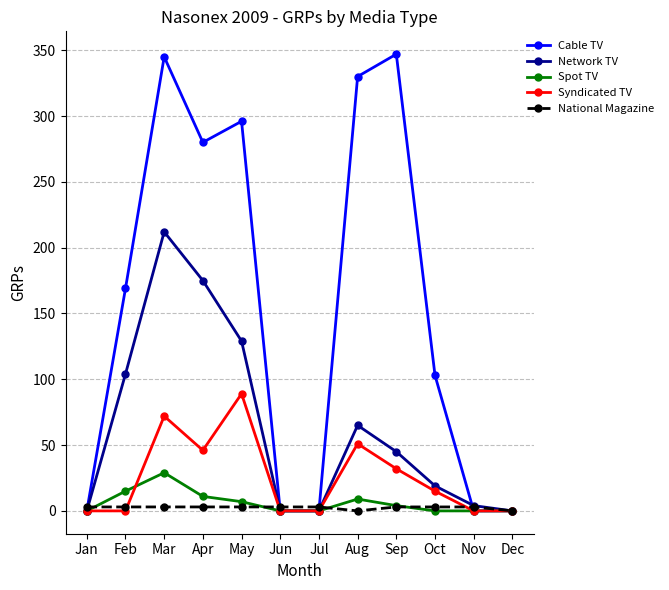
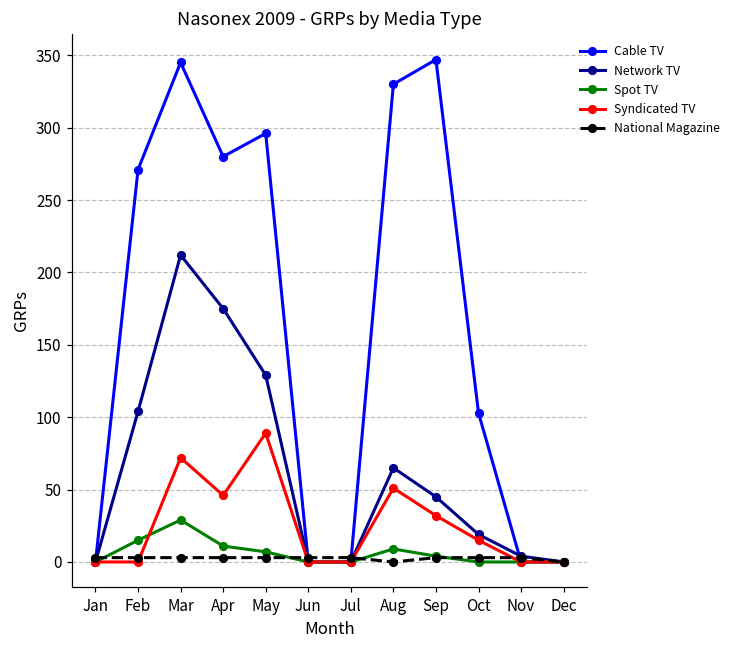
  {
    "Cable TV": {
-     "Feb": 169,
+     "Feb": 271,
      "Mar": 345,
      "Apr": 280,
      "May": 296,
      "Aug": 330,
      "Sep": 347,
      "Oct": 103
    },
    "Network TV": {
      "Feb": 104,
      "Mar": 212,
      "Apr": 175,
      "May": 129,
      "Aug": 65,
      "Sep": 45,
      "Oct": 19
    },
    "Spot TV": {
      "Feb": 15,
      "Mar": 29,
      "Apr": 11,
      "May": 7,
      "Aug": 9,
      "Oct": 0
    },
    "Syndicated TV": {
      "Feb": 0,
      "Mar": 72,
      "Apr": 46,
      "May": 89,
      "Aug": 51,
      "Sep": 32,
      "Oct": 15
    },
    "National Magazine": {
      "Jan": 3,
      "Feb": 3,
      "Mar": 3,
      "Apr": 3,
      "May": 3,
      "Jun": 3,
      "Jul": 3,
      "Aug": 0,
      "Oct": 3
    }
  }
